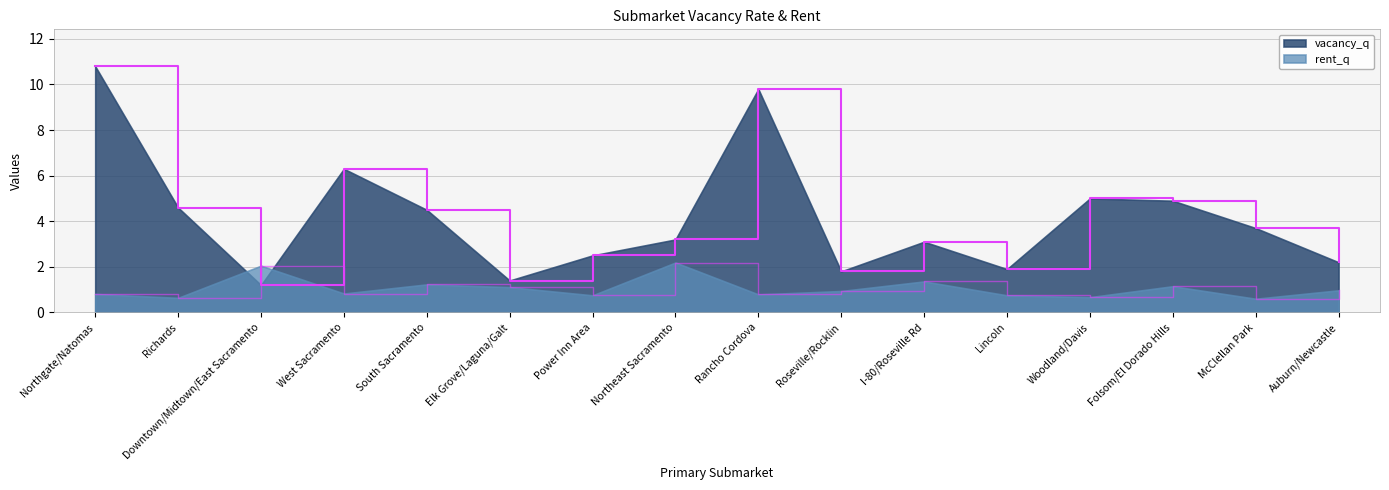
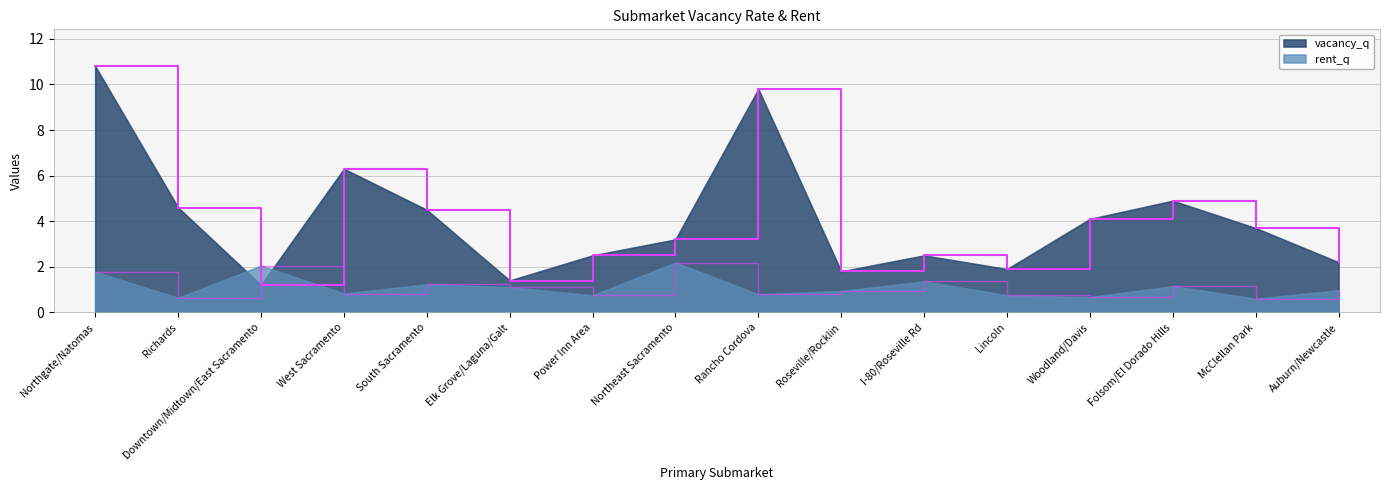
  {
    "vacancy_q": {
      "Northgate/Natomas": 10.8,
      "Richards": 4.6,
      "Downtown/Midtown/East Sacramento": 1.2,
      "West Sacramento": 6.3,
      "South Sacramento": 4.5,
      "Elk Grove/Laguna/Galt": 1.4,
      "Power Inn Area": 2.5,
      "Northeast Sacramento": 3.2,
      "Rancho Cordova": 9.8,
      "Roseville/Rocklin": 1.8,
-     "I-80/Roseville Rd": 3.1,
+     "I-80/Roseville Rd": 2.5,
      "Lincoln": 1.9,
-     "Woodland/Davis": 5.0,
+     "Woodland/Davis": 4.1,
      "Folsom/El Dorado Hills": 4.9,
      "McClellan Park": 3.7,
      "Auburn/Newcastle": 2.2
    },
    "rent_q": {
-     "Northgate/Natomas": 0.8,
+     "Northgate/Natomas": 1.8,
      "Richards": 0.6,
      "Downtown/Midtown/East Sacramento": 2.1,
      "West Sacramento": 0.8,
      "South Sacramento": 1.2,
      "Elk Grove/Laguna/Galt": 1.1,
      "Power Inn Area": 0.8,
      "Northeast Sacramento": 2.2,
      "Rancho Cordova": 0.8,
      "Roseville/Rocklin": 0.9,
      "I-80/Roseville Rd": 1.4,
      "Lincoln": 0.8,
      "Woodland/Davis": 0.7,
      "Folsom/El Dorado Hills": 1.2,
      "McClellan Park": 0.6,
      "Auburn/Newcastle": 1.0
    }
  }
